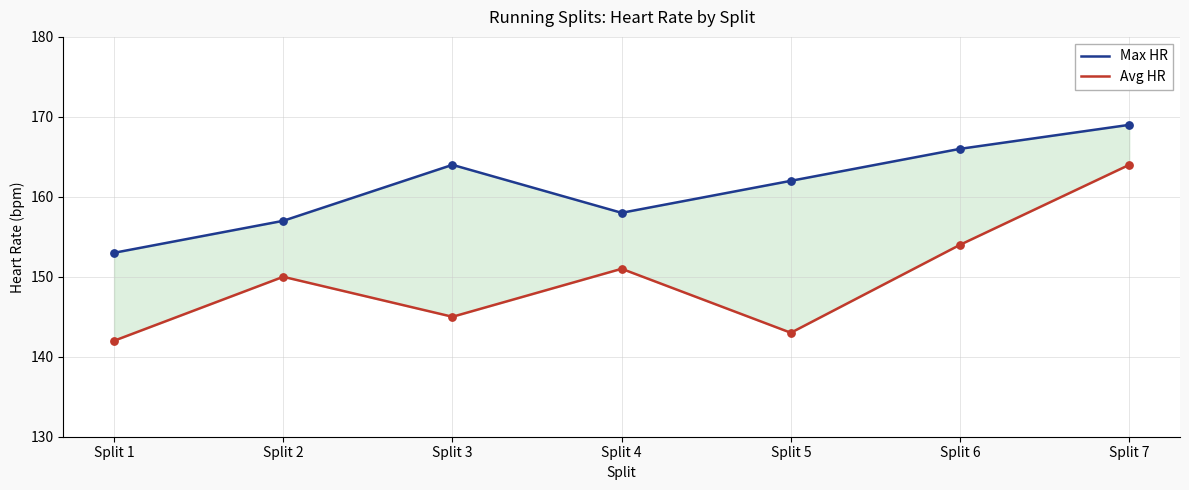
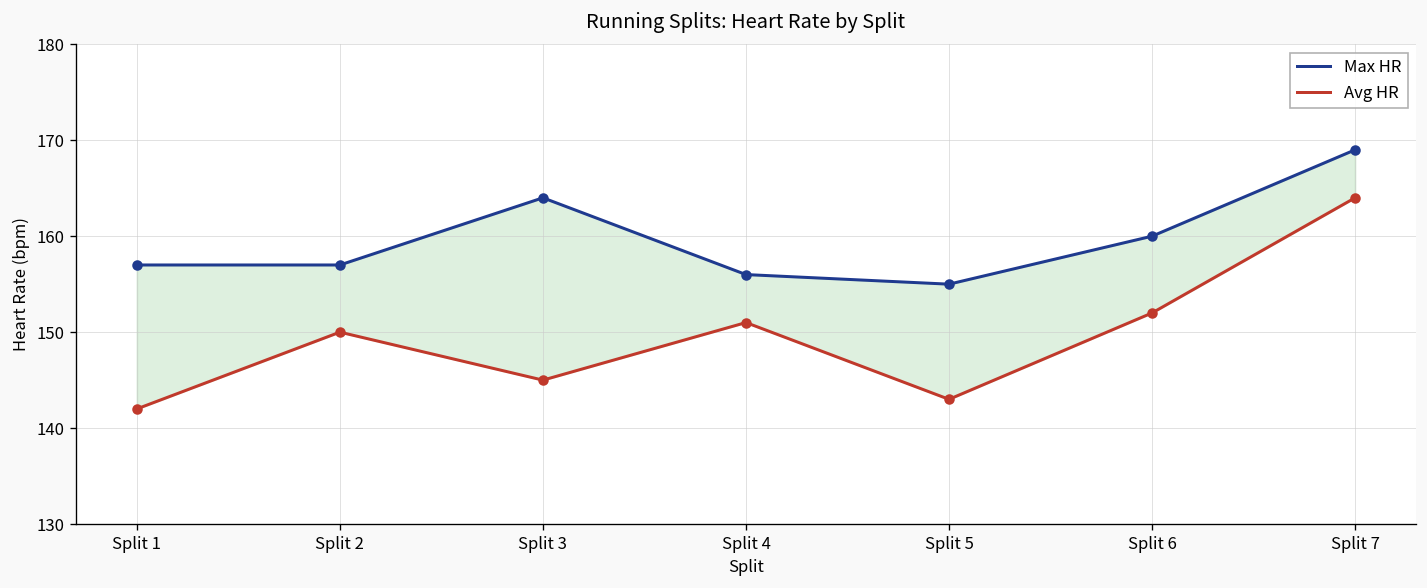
  {
    "Max HR": {
-     "Split 1": 153,
+     "Split 1": 157,
      "Split 2": 157,
      "Split 3": 164,
-     "Split 4": 158,
-     "Split 5": 162,
-     "Split 6": 166,
+     "Split 4": 156,
+     "Split 5": 155,
+     "Split 6": 160,
      "Split 7": 169
    },
    "Avg HR": {
      "Split 1": 142,
      "Split 2": 150,
      "Split 3": 145,
      "Split 4": 151,
      "Split 5": 143,
-     "Split 6": 154,
+     "Split 6": 152,
      "Split 7": 164
    }
  }
